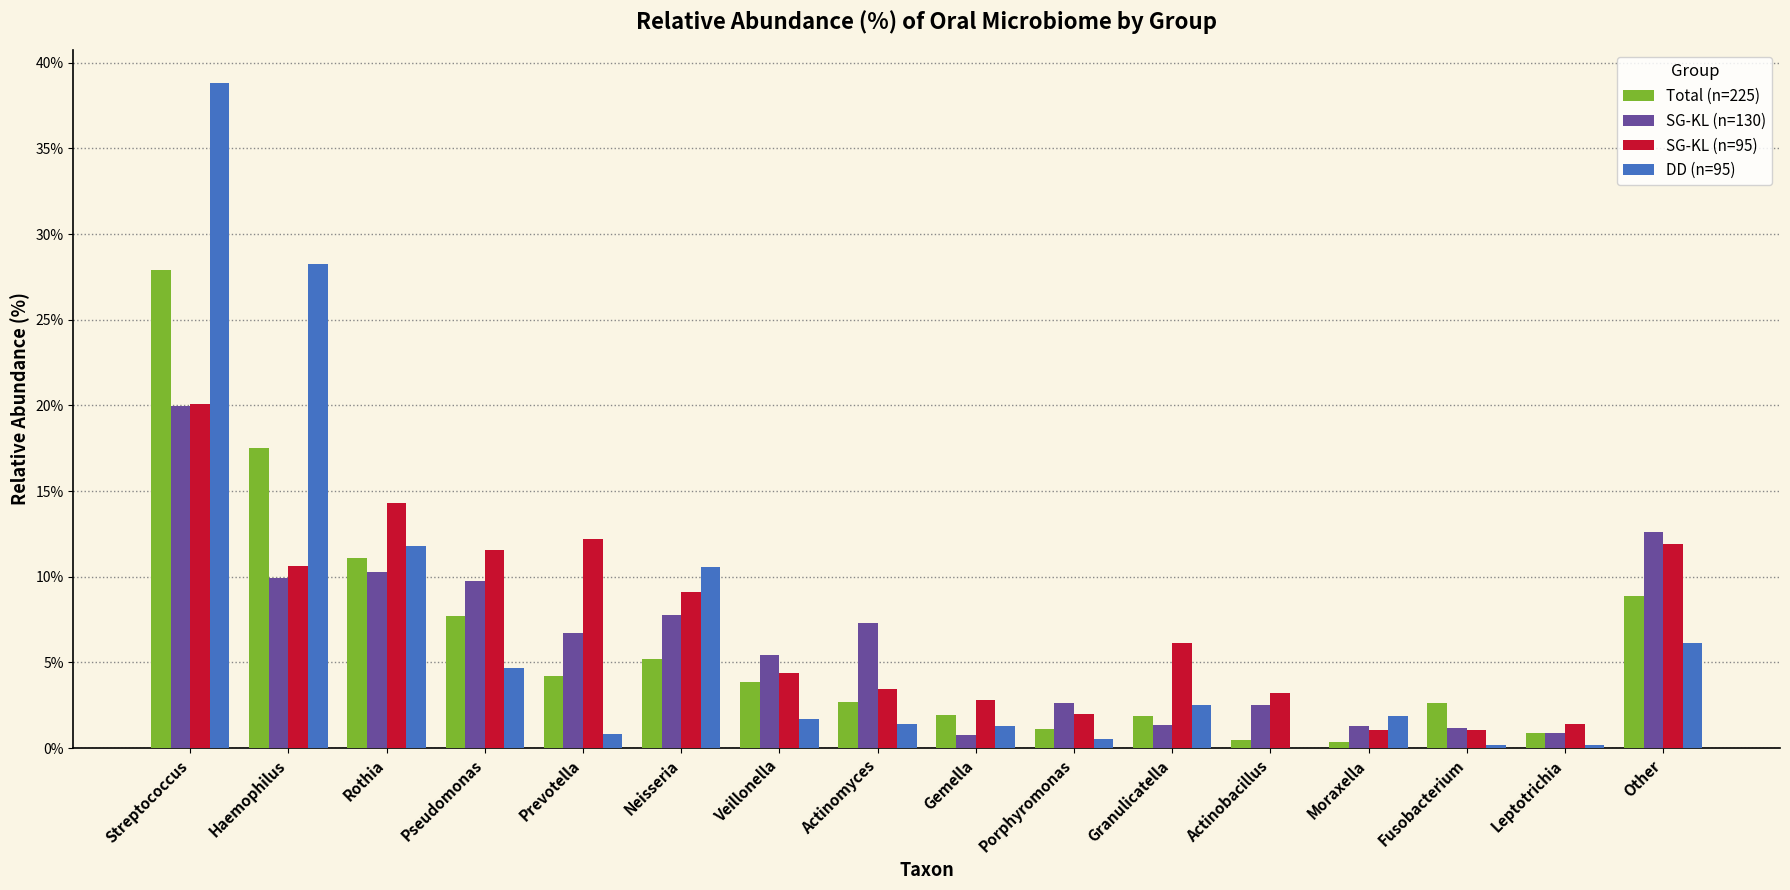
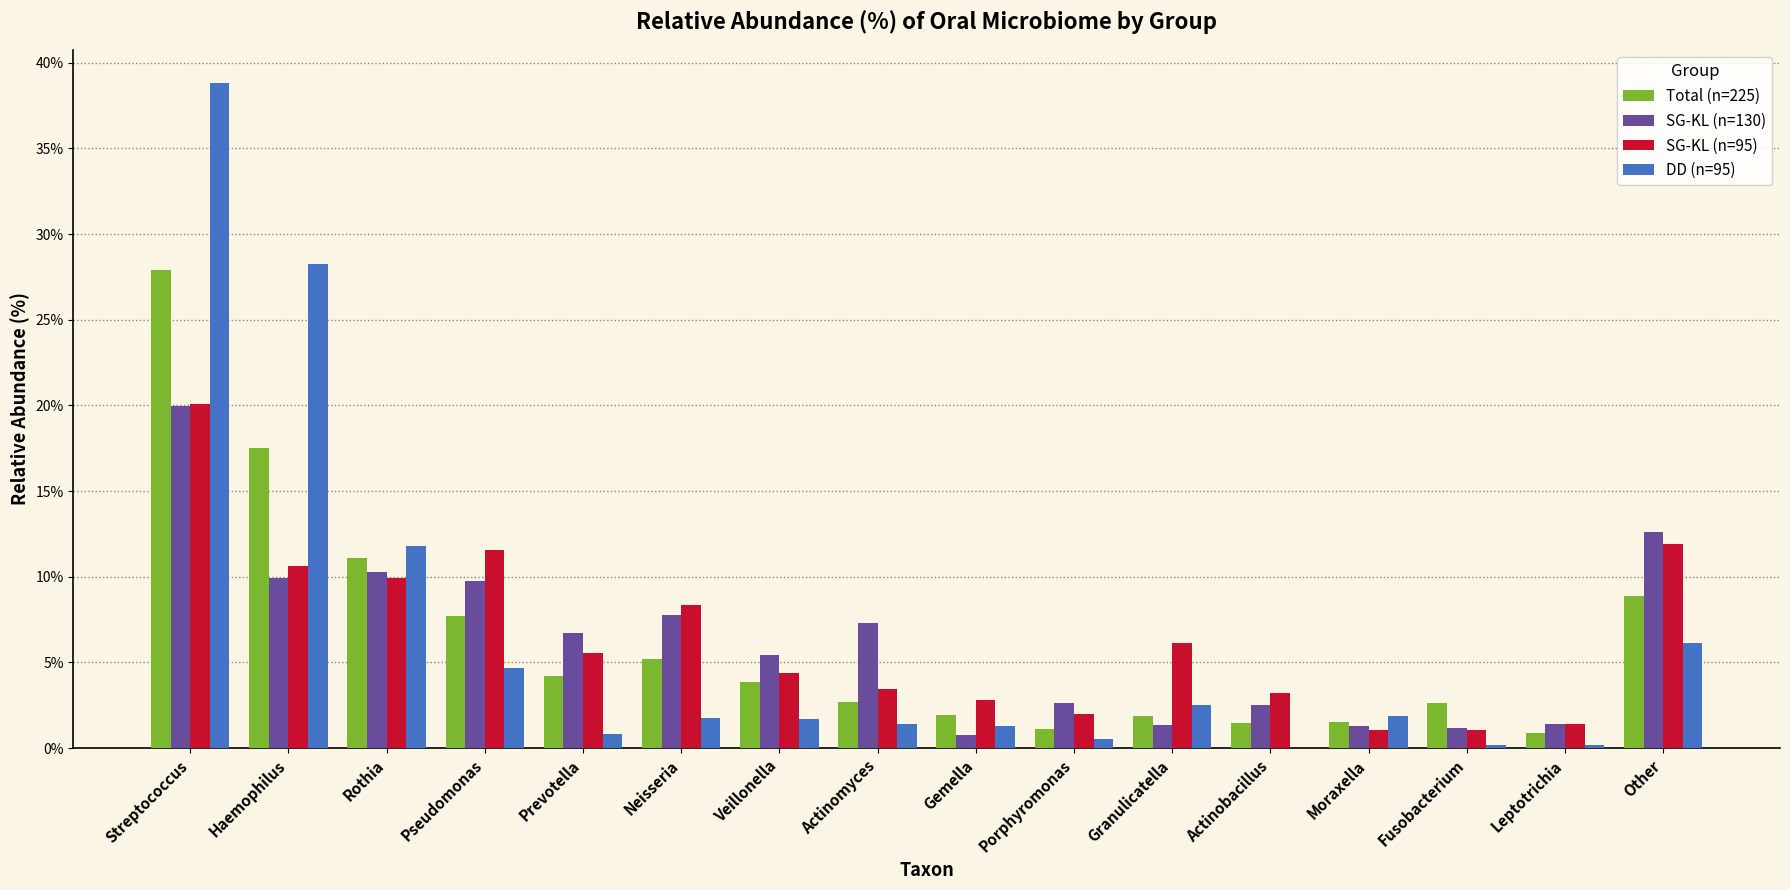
  {
    "Total (n=225)": {
      "Streptococcus": "27.9%",
      "Haemophilus": "17.5%",
      "Rothia": "11.1%",
      "Pseudomonas": "7.7%",
      "Prevotella": "4.2%",
      "Neisseria": "5.2%",
      "Veillonella": "3.9%",
      "Actinomyces": "2.7%",
      "Gemella": "1.9%",
      "Porphyromonas": "1.1%",
      "Granulicatella": "1.9%",
-     "Actinobacillus": "0.5%",
-     "Moraxella": "0.4%",
+     "Actinobacillus": "1.5%",
+     "Moraxella": "1.5%",
      "Fusobacterium": "2.6%",
      "Leptotrichia": "0.9%",
      "Other": "8.9%"
    },
    "SG-KL (n=130)": {
      "Streptococcus": "19.9%",
      "Haemophilus": "9.9%",
      "Rothia": "10.3%",
      "Pseudomonas": "9.7%",
      "Prevotella": "6.7%",
      "Neisseria": "7.8%",
      "Veillonella": "5.4%",
      "Actinomyces": "7.3%",
      "Gemella": "0.8%",
      "Porphyromonas": "2.6%",
      "Granulicatella": "1.3%",
      "Actinobacillus": "2.5%",
      "Moraxella": "1.3%",
      "Fusobacterium": "1.2%",
-     "Leptotrichia": "0.9%",
+     "Leptotrichia": "1.4%",
      "Other": "12.6%"
    },
    "SG-KL (n=95)": {
      "Streptococcus": "20.1%",
      "Haemophilus": "10.7%",
-     "Rothia": "14.3%",
+     "Rothia": "10.0%",
      "Pseudomonas": "11.6%",
-     "Prevotella": "12.2%",
-     "Neisseria": "9.1%",
+     "Prevotella": "5.5%",
+     "Neisseria": "8.3%",
      "Veillonella": "4.4%",
      "Actinomyces": "3.4%",
      "Gemella": "2.8%",
      "Porphyromonas": "2.0%",
      "Granulicatella": "6.1%",
      "Actinobacillus": "3.2%",
      "Moraxella": "1.1%",
      "Fusobacterium": "1.1%",
      "Leptotrichia": "1.4%",
      "Other": "11.9%"
    },
    "DD (n=95)": {
      "Streptococcus": "38.8%",
      "Haemophilus": "28.2%",
      "Rothia": "11.8%",
      "Pseudomonas": "4.7%",
      "Prevotella": "0.8%",
-     "Neisseria": "10.6%",
+     "Neisseria": "1.8%",
      "Veillonella": "1.7%",
      "Actinomyces": "1.4%",
      "Gemella": "1.3%",
      "Porphyromonas": "0.5%",
      "Granulicatella": "2.5%",
      "Moraxella": "1.9%",
      "Fusobacterium": "0.2%",
      "Leptotrichia": "0.2%",
      "Other": "6.1%"
    }
  }
